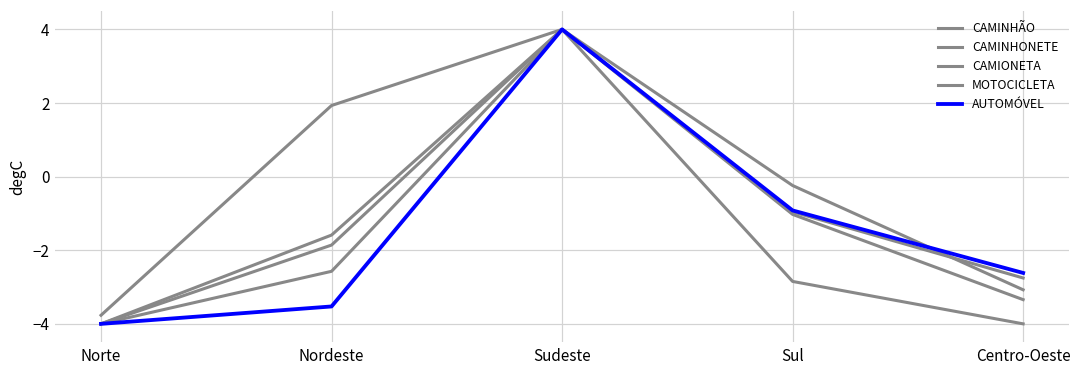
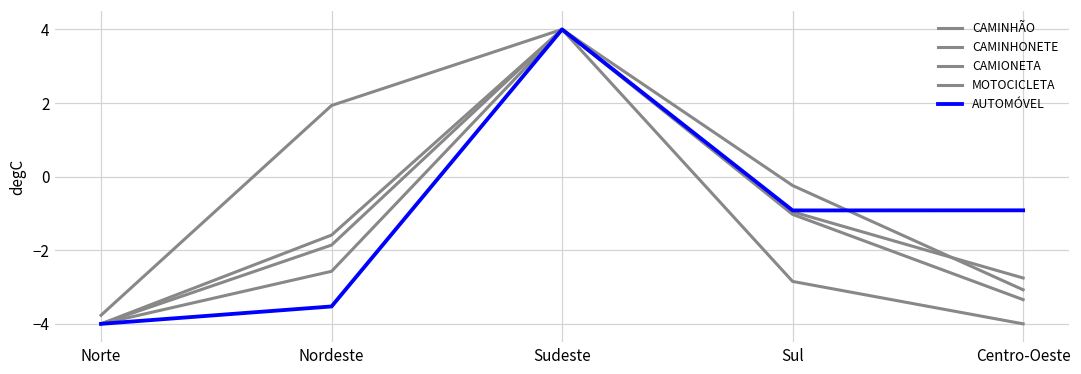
  {
    "AUTOMÓVEL": {
      "Nordeste": -3.5,
-     "Centro-Oeste": -2.6
+     "Centro-Oeste": -0.9
    }
  }
